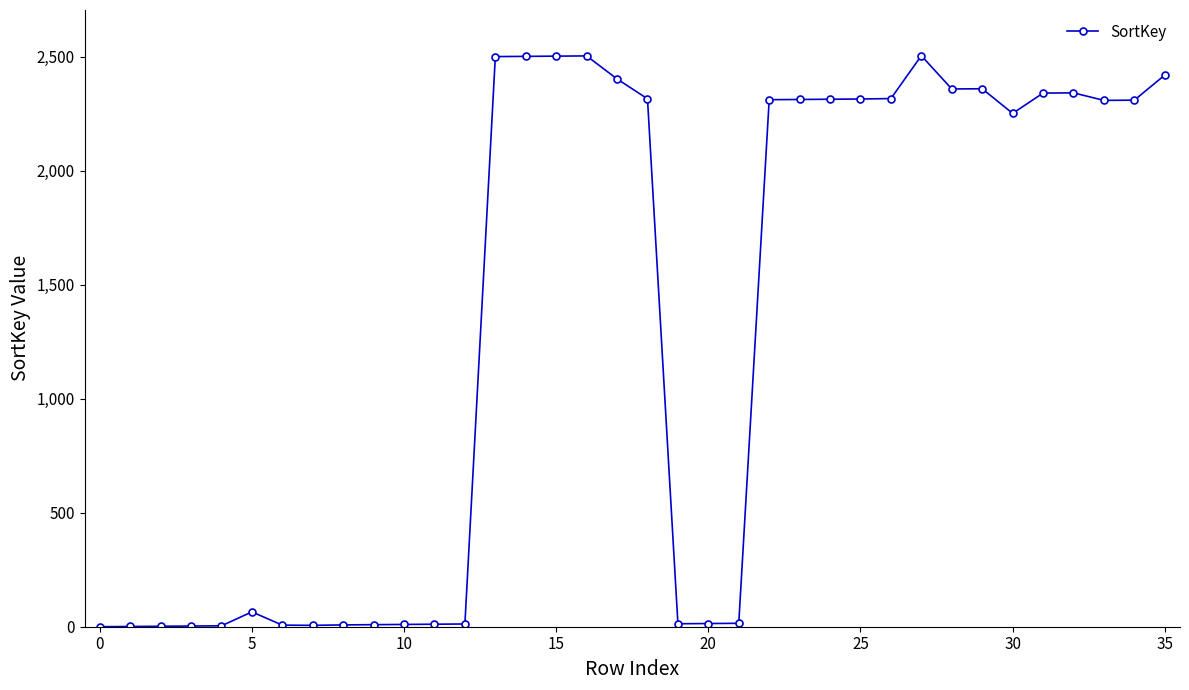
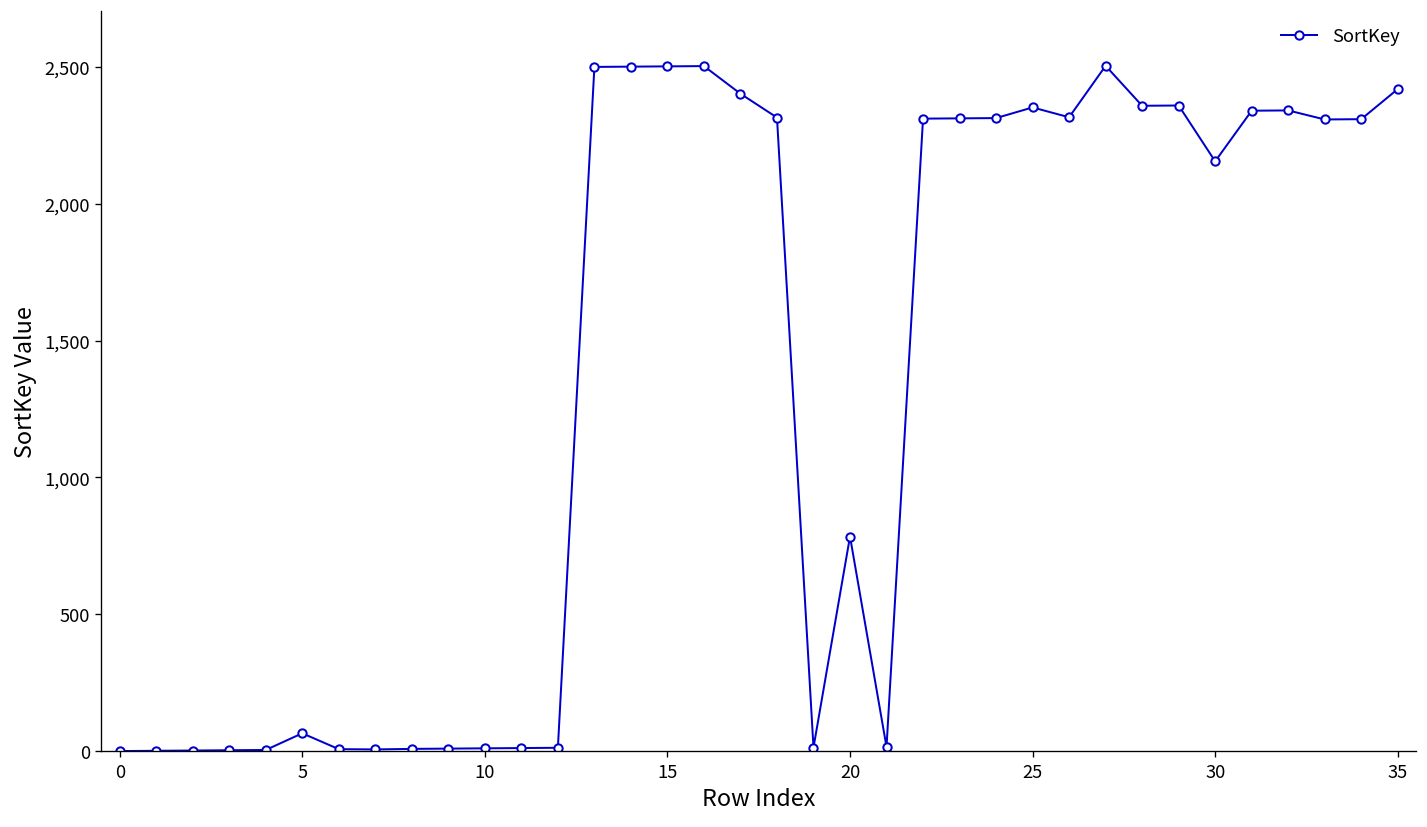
  {
    "0": "0",
    "5": "70",
    "10": "10",
    "15": "2,500",
-   "20": "10",
-   "25": "2,310",
-   "30": "2,250",
+   "20": "780",
+   "25": "2,350",
+   "30": "2,160",
    "35": "2,420"
  }
